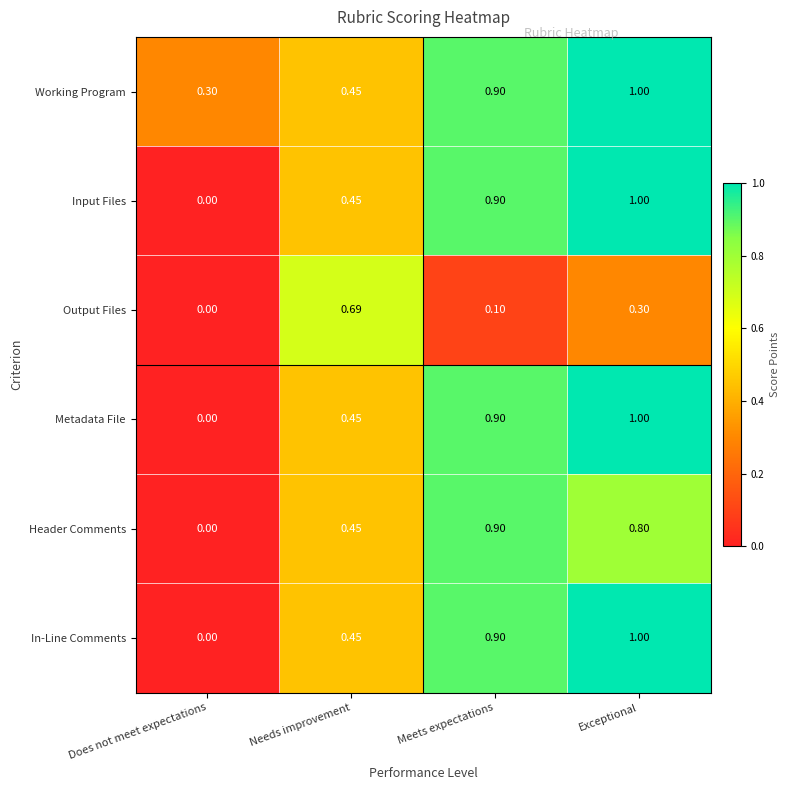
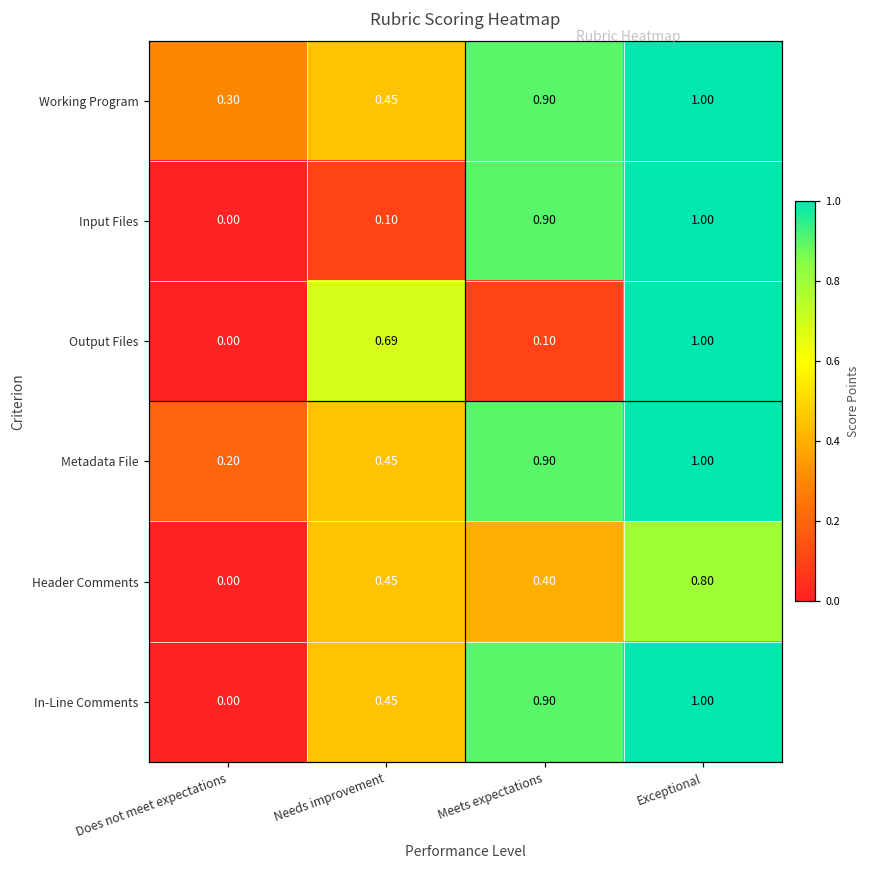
  {
    "Working Program": {
      "Does not meet expectations": 0.30,
      "Needs improvement": 0.45,
      "Meets expectations": 0.90,
      "Exceptional": 1.00
    },
    "Input Files": {
      "Does not meet expectations": 0.00,
-     "Needs improvement": 0.45,
+     "Needs improvement": 0.10,
      "Meets expectations": 0.90,
      "Exceptional": 1.00
    },
    "Output Files": {
      "Does not meet expectations": 0.00,
      "Needs improvement": 0.69,
      "Meets expectations": 0.10,
-     "Exceptional": 0.30
+     "Exceptional": 1.00
    },
    "Metadata File": {
-     "Does not meet expectations": 0.00,
+     "Does not meet expectations": 0.20,
      "Needs improvement": 0.45,
      "Meets expectations": 0.90,
      "Exceptional": 1.00
    },
    "Header Comments": {
      "Does not meet expectations": 0.00,
      "Needs improvement": 0.45,
-     "Meets expectations": 0.90,
+     "Meets expectations": 0.40,
      "Exceptional": 0.80
    },
    "In-Line Comments": {
      "Does not meet expectations": 0.00,
      "Needs improvement": 0.45,
      "Meets expectations": 0.90,
      "Exceptional": 1.00
    }
  }
